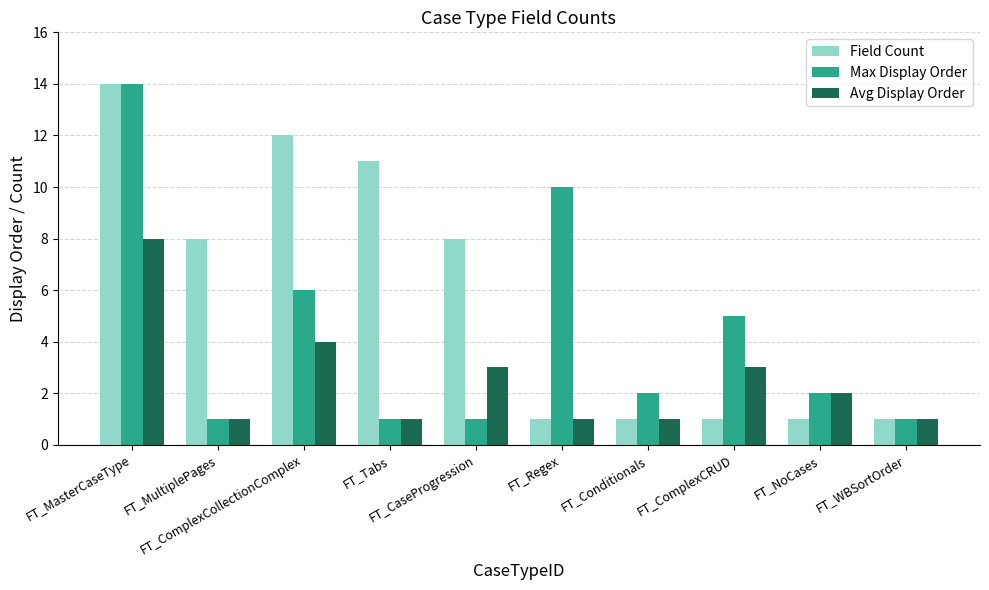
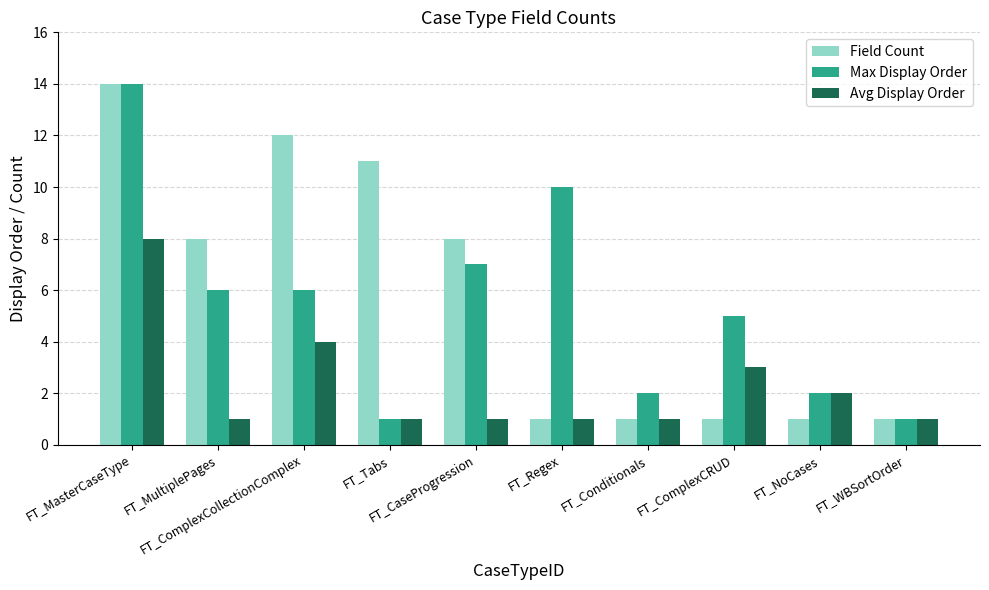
  {
    "Field Count": {
      "FT_MasterCaseType": 14,
      "FT_MultiplePages": 8,
      "FT_ComplexCollectionComplex": 12,
      "FT_Tabs": 11,
      "FT_CaseProgression": 8,
      "FT_Regex": 1,
      "FT_Conditionals": 1,
      "FT_ComplexCRUD": 1,
      "FT_NoCases": 1,
      "FT_WBSortOrder": 1
    },
    "Max Display Order": {
      "FT_MasterCaseType": 14,
-     "FT_MultiplePages": 1,
+     "FT_MultiplePages": 6,
      "FT_ComplexCollectionComplex": 6,
      "FT_Tabs": 1,
-     "FT_CaseProgression": 1,
+     "FT_CaseProgression": 7,
      "FT_Regex": 10,
      "FT_Conditionals": 2,
      "FT_ComplexCRUD": 5,
      "FT_NoCases": 2,
      "FT_WBSortOrder": 1
    },
    "Avg Display Order": {
      "FT_MasterCaseType": 8,
      "FT_MultiplePages": 1,
      "FT_ComplexCollectionComplex": 4,
      "FT_Tabs": 1,
-     "FT_CaseProgression": 3,
+     "FT_CaseProgression": 1,
      "FT_Regex": 1,
      "FT_Conditionals": 1,
      "FT_ComplexCRUD": 3,
      "FT_NoCases": 2,
      "FT_WBSortOrder": 1
    }
  }
